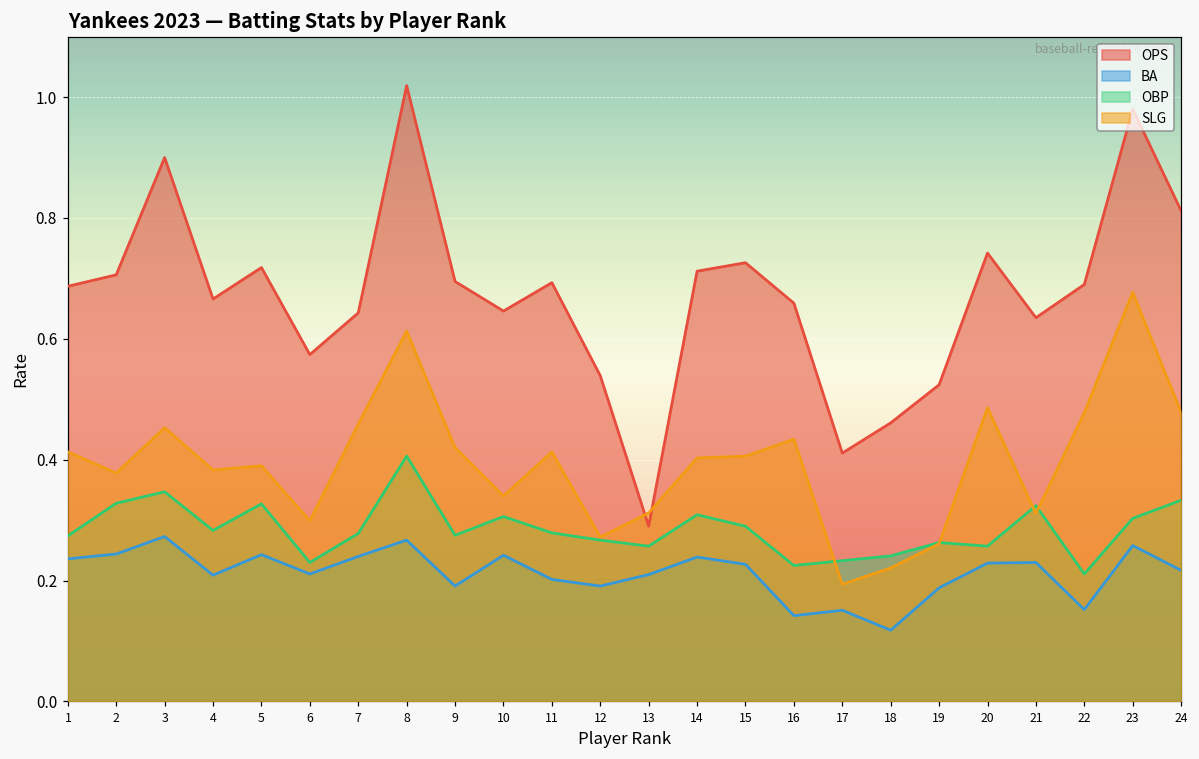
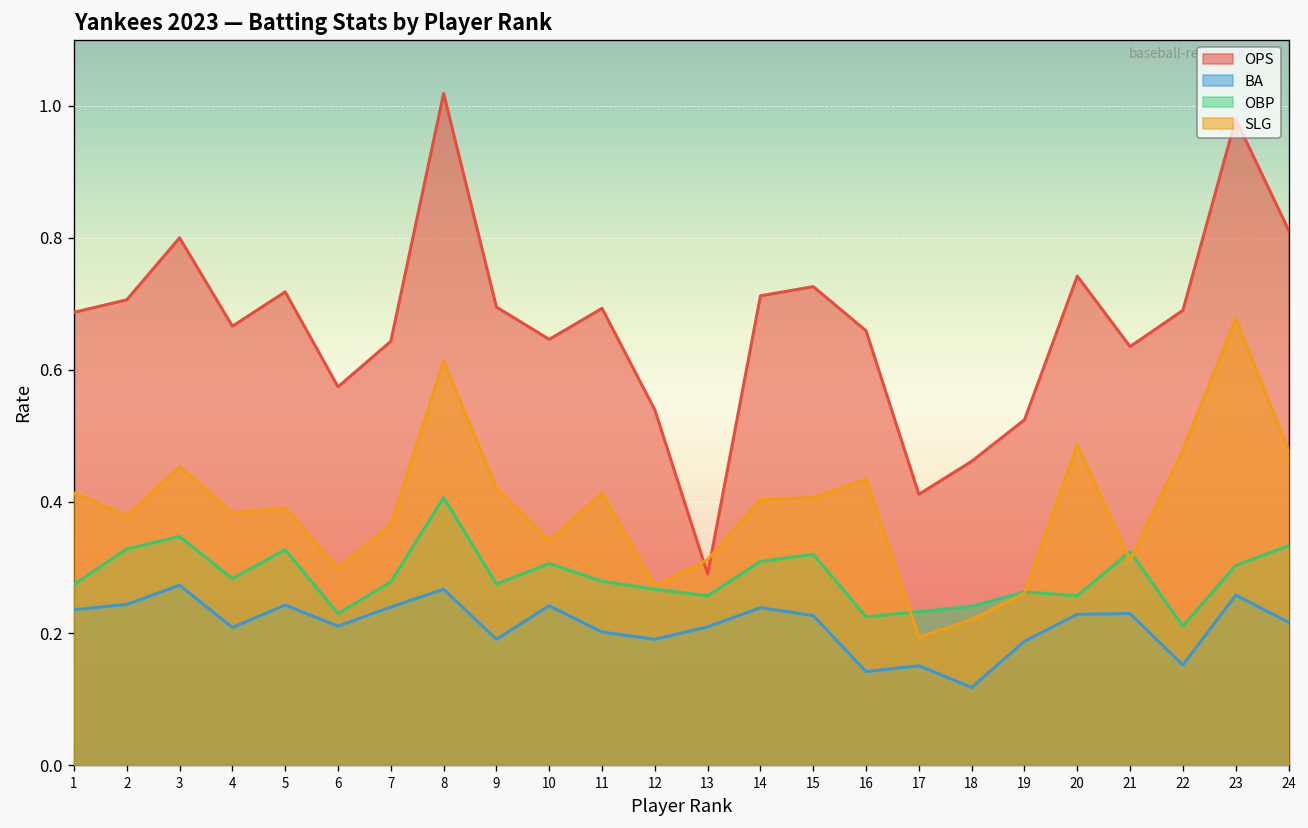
  {
    "OPS": {
      "1": 0.69,
      "2": 0.71,
-     "3": 0.9,
+     "3": 0.8,
      "4": 0.67,
      "5": 0.72,
      "6": 0.57,
      "7": 0.64,
      "8": 1.02,
      "9": 0.70,
      "10": 0.65,
      "11": 0.69,
      "12": 0.54,
      "13": 0.29,
      "14": 0.71,
      "15": 0.73,
      "16": 0.66,
      "17": 0.41,
      "18": 0.46,
      "19": 0.52,
      "20": 0.74,
      "21": 0.64,
      "22": 0.69,
      "24": 0.81
    },
    "BA": {
      "1": 0.24,
      "2": 0.24,
      "3": 0.27,
      "4": 0.21,
      "5": 0.24,
      "6": 0.21,
      "7": 0.24,
      "8": 0.27,
      "9": 0.19,
      "10": 0.24,
      "11": 0.20,
      "12": 0.19,
      "13": 0.21,
      "14": 0.24,
      "15": 0.23,
      "16": 0.14,
      "17": 0.15,
      "18": 0.12,
      "19": 0.19,
      "20": 0.23,
      "21": 0.23,
      "22": 0.15,
      "23": 0.26,
      "24": 0.22
    },
    "OBP": {
      "1": 0.27,
      "2": 0.33,
      "3": 0.35,
      "4": 0.28,
      "5": 0.33,
      "6": 0.23,
      "7": 0.28,
      "8": 0.41,
      "9": 0.28,
      "10": 0.31,
      "11": 0.28,
      "12": 0.27,
      "13": 0.26,
      "14": 0.31,
-     "15": 0.29,
+     "15": 0.32,
      "16": 0.23,
      "17": 0.23,
      "18": 0.24,
      "20": 0.26,
      "21": 0.32,
      "22": 0.21,
      "23": 0.30,
      "24": 0.33
    },
    "SLG": {
      "1": 0.41,
      "2": 0.38,
      "3": 0.45,
      "4": 0.38,
      "5": 0.39,
      "6": 0.30,
-     "7": 0.46,
+     "7": 0.37,
      "8": 0.61,
      "9": 0.42,
      "10": 0.34,
      "11": 0.41,
      "12": 0.27,
      "13": 0.31,
      "14": 0.40,
      "15": 0.41,
      "16": 0.43,
      "17": 0.19,
      "18": 0.22,
      "20": 0.49,
      "21": 0.31,
      "22": 0.48,
      "23": 0.68,
      "24": 0.48
    }
  }
